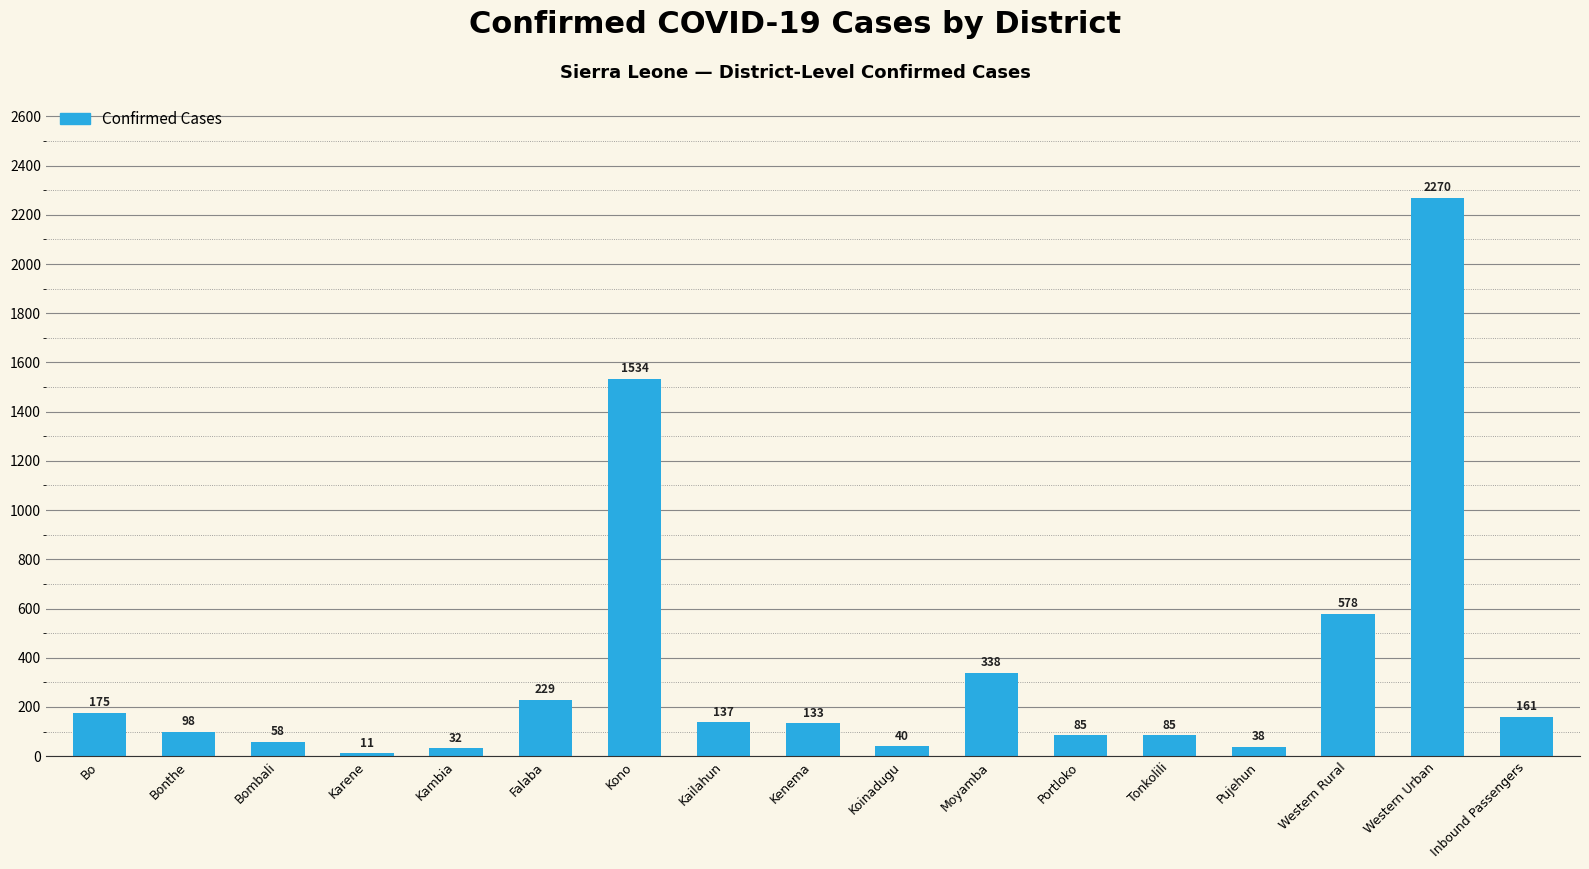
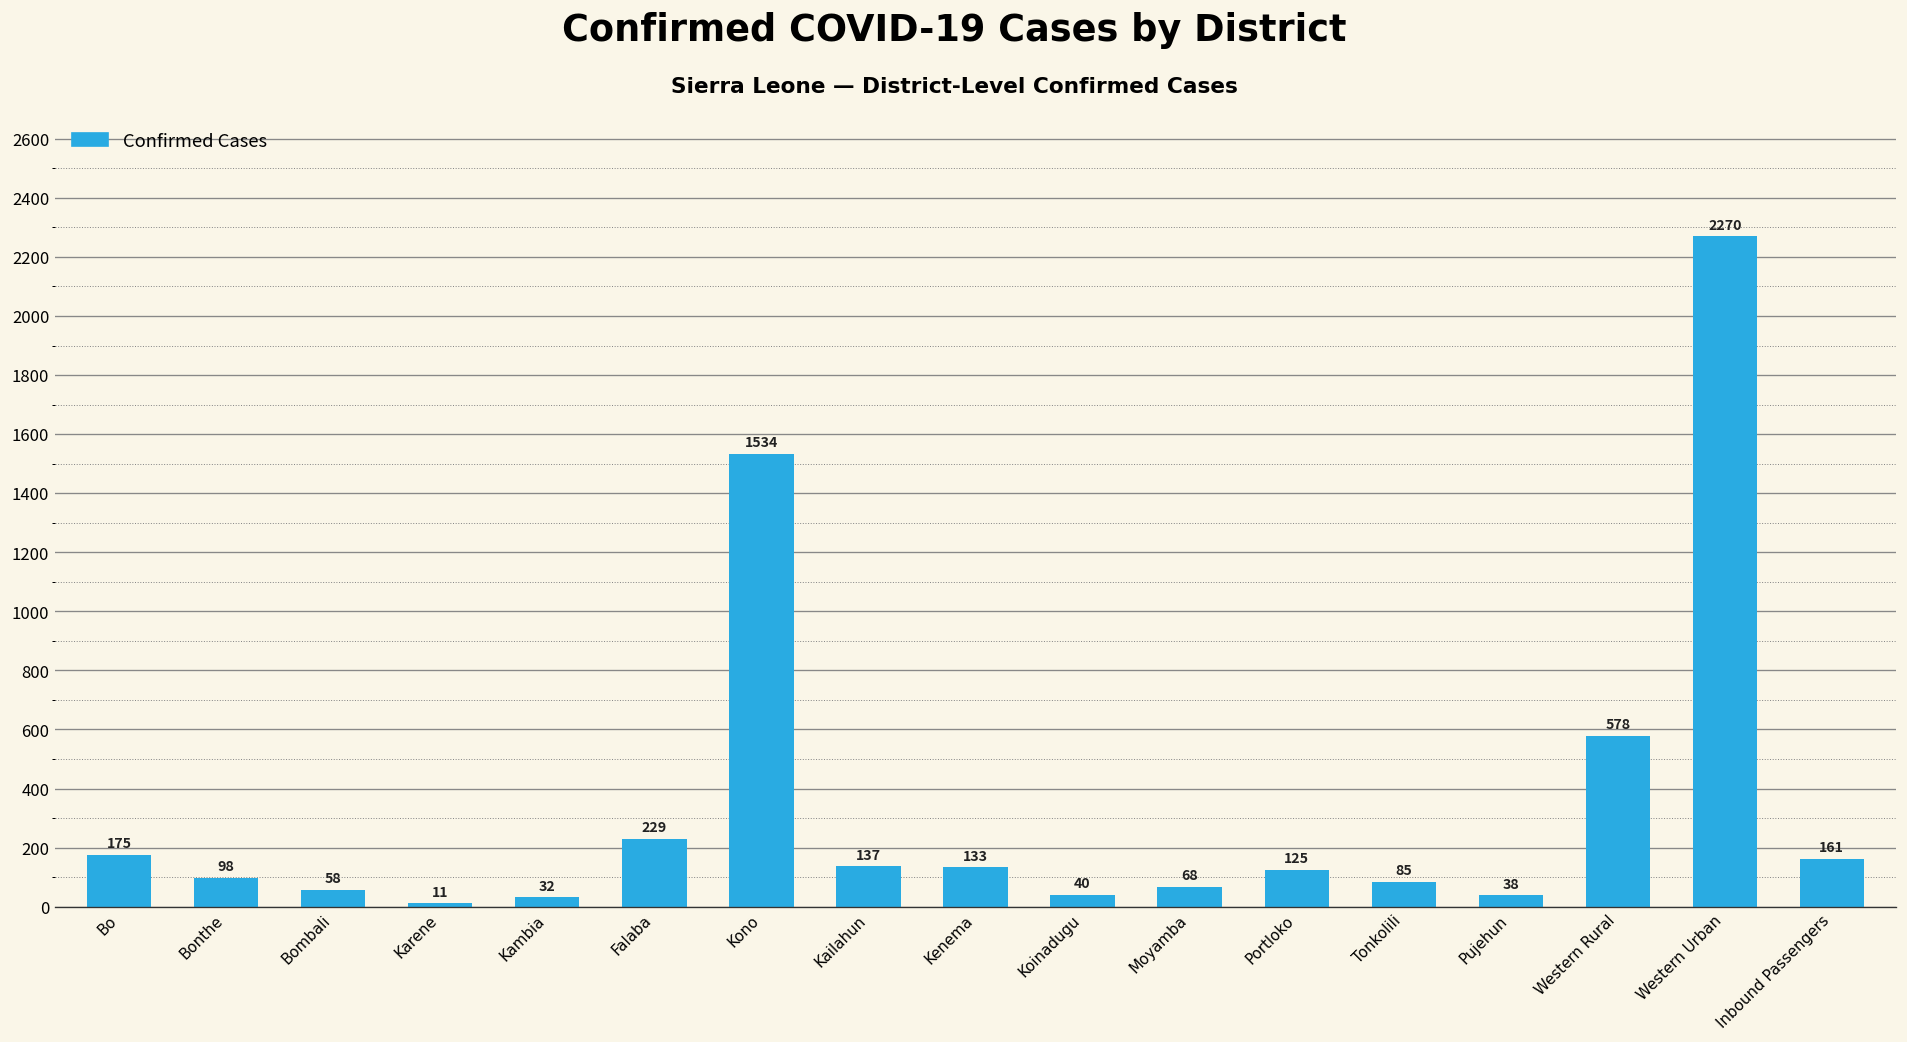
  {
    "Bo": 175,
    "Bonthe": 98,
    "Bombali": 58,
    "Karene": 11,
    "Kambia": 32,
    "Falaba": 229,
    "Kono": 1534,
    "Kailahun": 137,
    "Kenema": 133,
    "Koinadugu": 40,
-   "Moyamba": 338,
-   "Portloko": 85,
+   "Moyamba": 68,
+   "Portloko": 125,
    "Tonkolili": 85,
    "Pujehun": 38,
    "Western Rural": 578,
    "Western Urban": 2270,
    "Inbound Passengers": 161
  }
